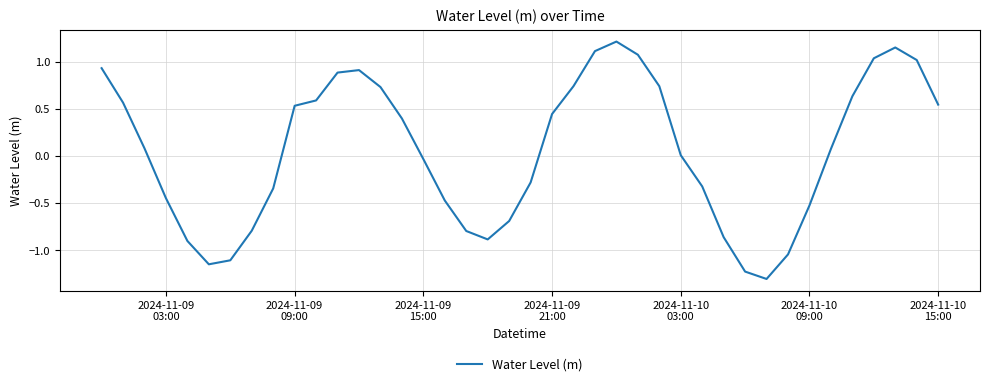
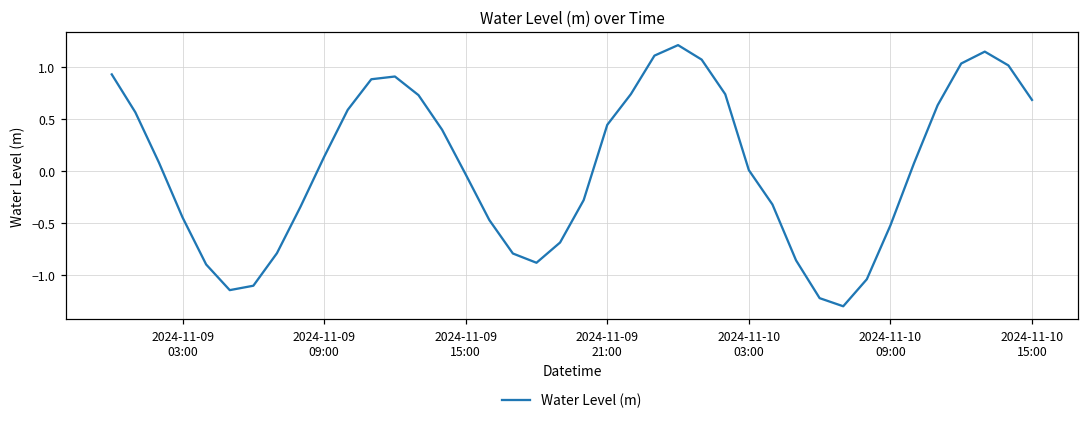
  {
    "2024-11-09 03:00": -0.4,
-   "2024-11-09 09:00": 0.5,
+   "2024-11-09 09:00": 0.1,
    "2024-11-09 15:00": 0.0,
    "2024-11-09 21:00": 0.4,
    "2024-11-10 03:00": 0.0,
    "2024-11-10 09:00": -0.5,
-   "2024-11-10 15:00": 0.5
+   "2024-11-10 15:00": 0.7
  }
